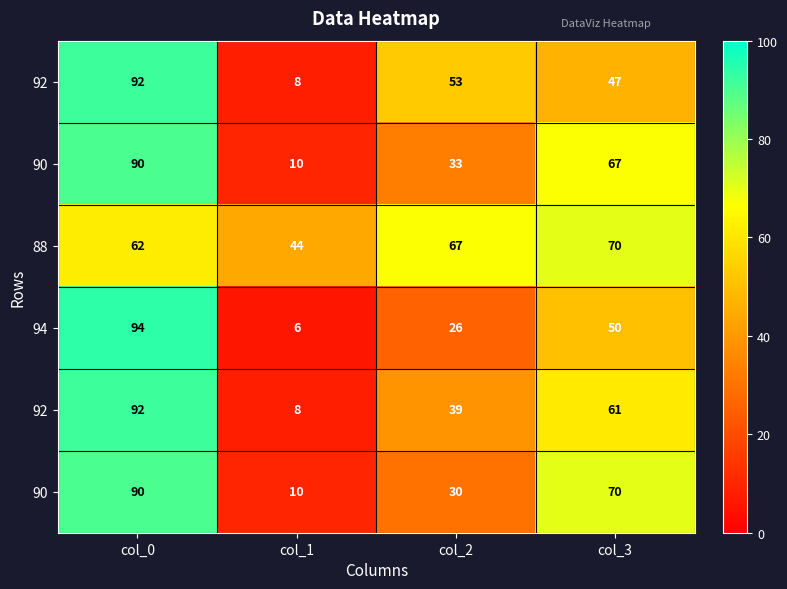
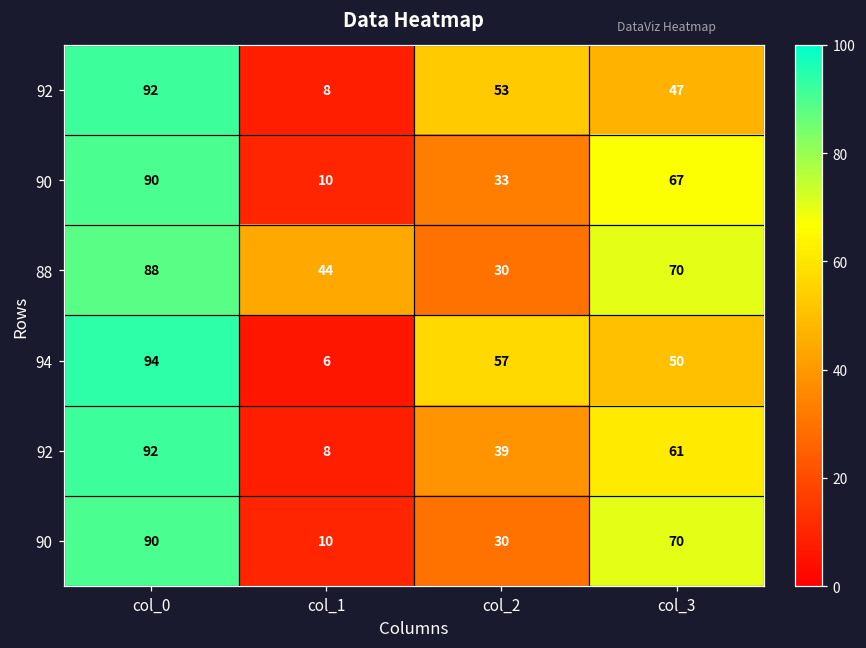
  {
    "88": {
-     "col_0": 62,
+     "col_0": 88,
      "col_1": 44,
-     "col_2": 67,
+     "col_2": 30,
      "col_3": 70
    },
    "94": {
      "col_0": 94,
      "col_1": 6,
-     "col_2": 26,
+     "col_2": 57,
      "col_3": 50
    }
  }
